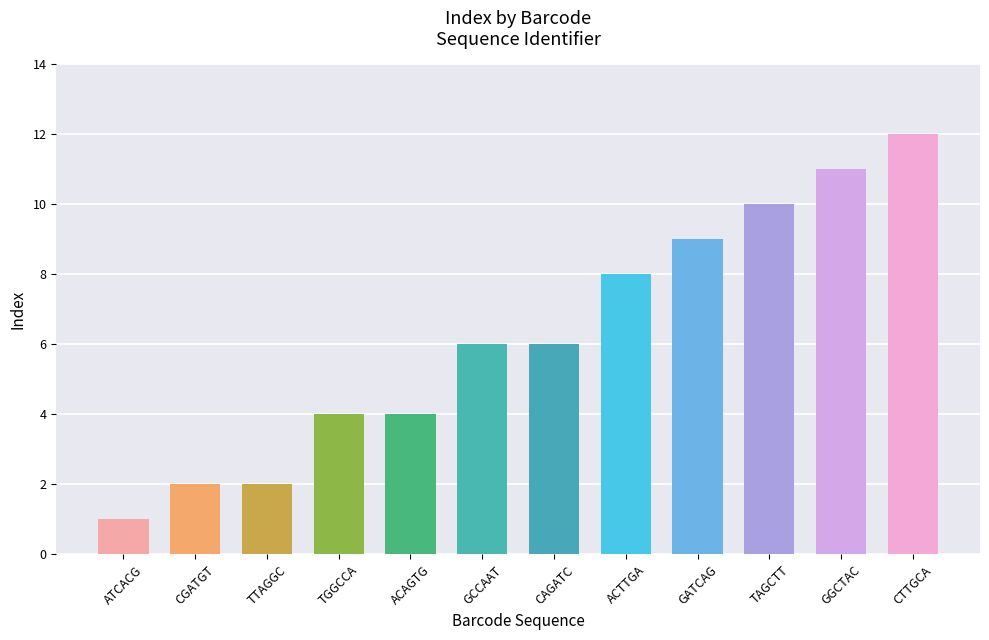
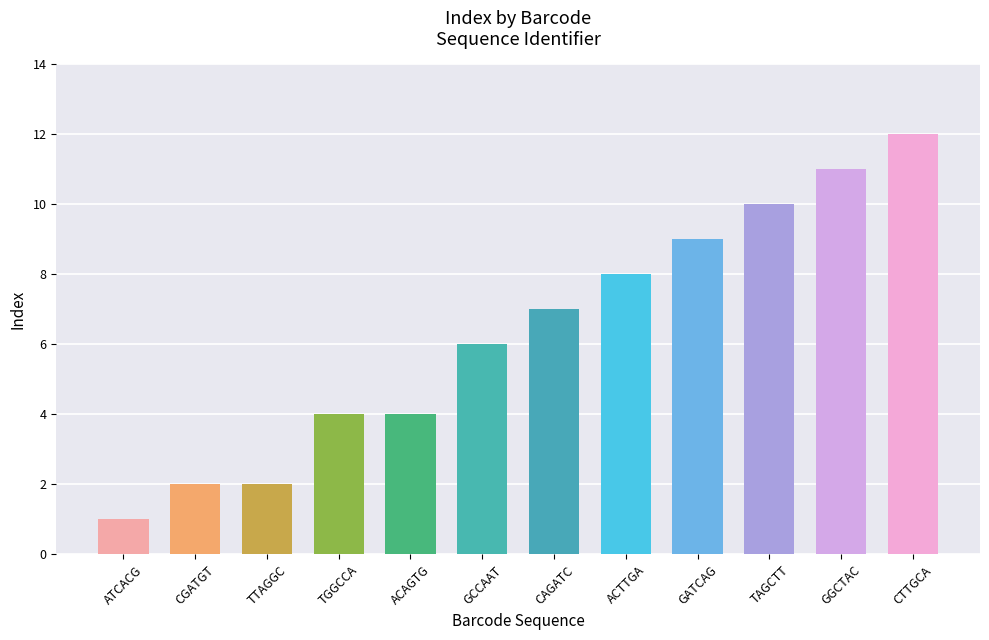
  {
    "ATCACG": 1,
    "CGATGT": 2,
    "TTAGGC": 2,
    "TGGCCA": 4,
    "ACAGTG": 4,
    "GCCAAT": 6,
-   "CAGATC": 6,
+   "CAGATC": 7,
    "ACTTGA": 8,
    "GATCAG": 9,
    "TAGCTT": 10,
    "GGCTAC": 11,
    "CTTGCA": 12
  }
